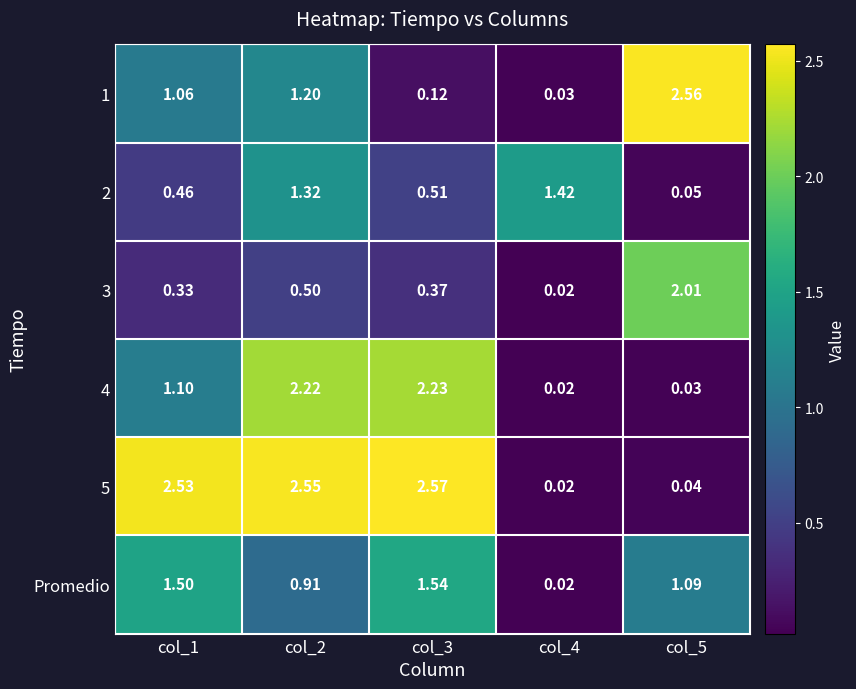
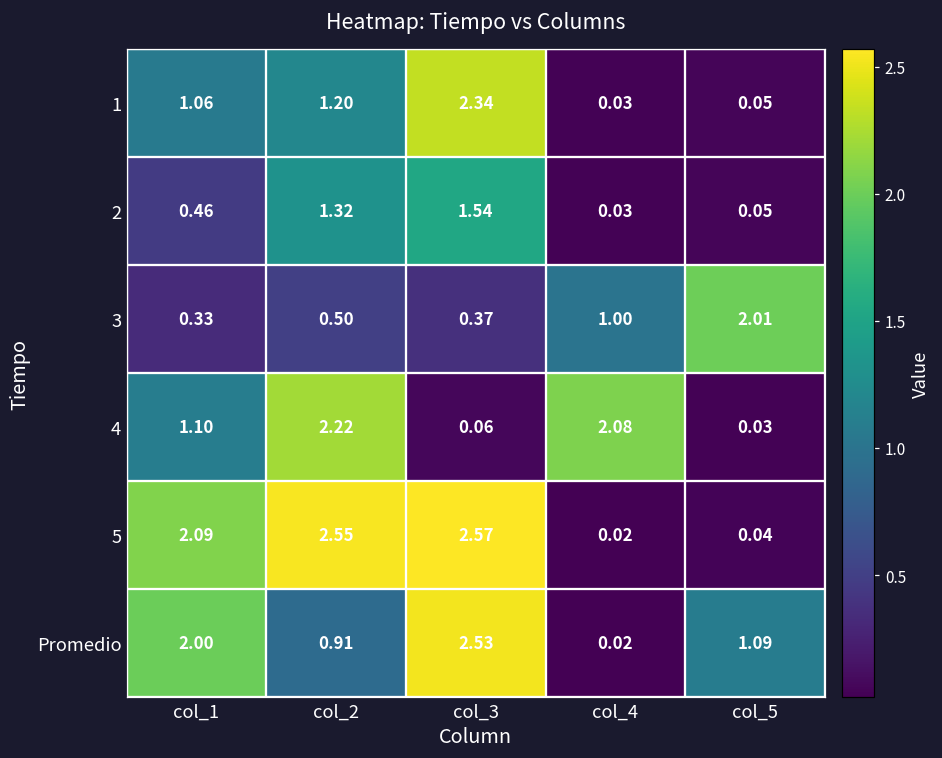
  {
    "1": {
      "col_1": 1.06,
      "col_2": 1.20,
-     "col_3": 0.12,
+     "col_3": 2.34,
      "col_4": 0.03,
-     "col_5": 2.56
+     "col_5": 0.05
    },
    "2": {
      "col_1": 0.46,
      "col_2": 1.32,
-     "col_3": 0.51,
-     "col_4": 1.42,
+     "col_3": 1.54,
+     "col_4": 0.03,
      "col_5": 0.05
    },
    "3": {
      "col_1": 0.33,
      "col_2": 0.50,
      "col_3": 0.37,
-     "col_4": 0.02,
+     "col_4": 1.00,
      "col_5": 2.01
    },
    "4": {
      "col_1": 1.10,
      "col_2": 2.22,
-     "col_3": 2.23,
-     "col_4": 0.02,
+     "col_3": 0.06,
+     "col_4": 2.08,
      "col_5": 0.03
    },
    "5": {
-     "col_1": 2.53,
+     "col_1": 2.09,
      "col_2": 2.55,
      "col_3": 2.57,
      "col_4": 0.02,
      "col_5": 0.04
    },
    "Promedio": {
-     "col_1": 1.50,
+     "col_1": 2.00,
      "col_2": 0.91,
-     "col_3": 1.54,
+     "col_3": 2.53,
      "col_4": 0.02,
      "col_5": 1.09
    }
  }
